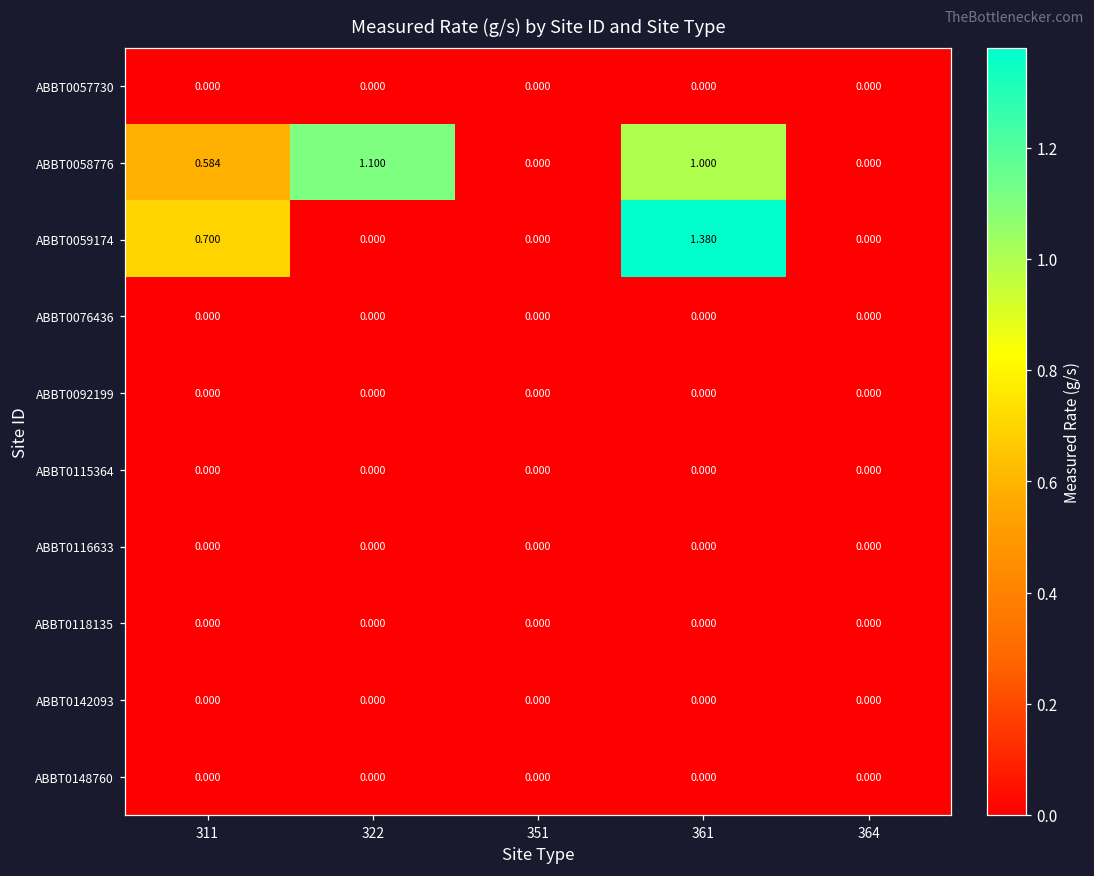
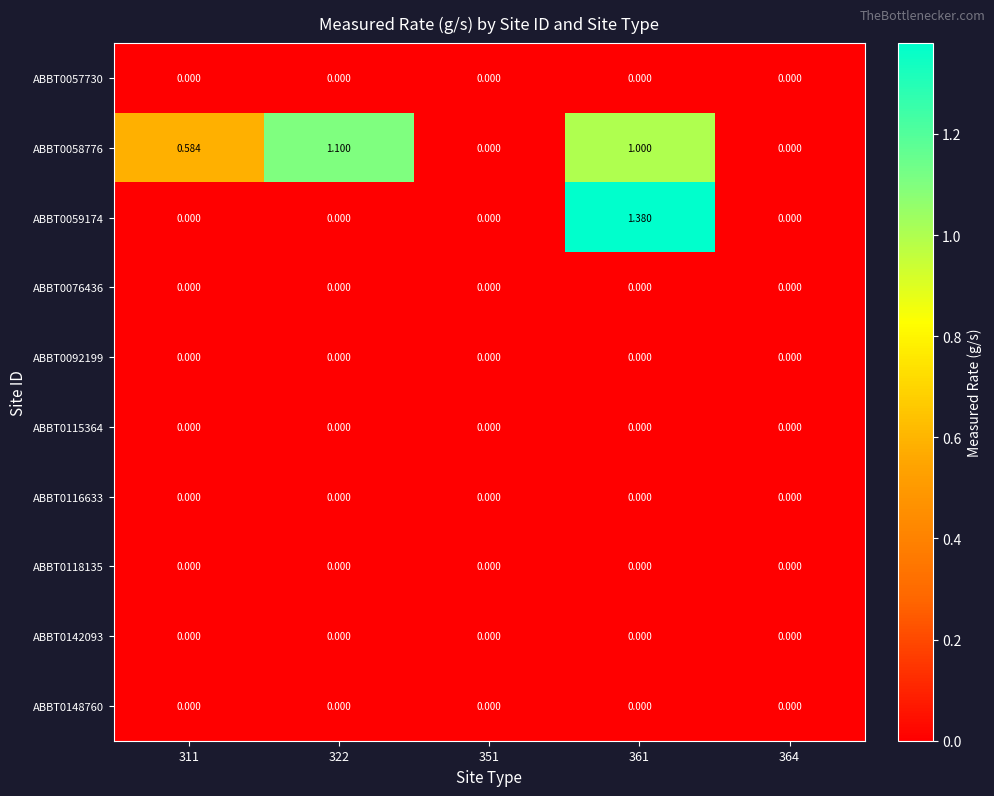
  {
    "ABBT0057730": {
      "311": 0.000,
      "322": 0.000,
      "351": 0.000,
      "361": 0.000,
      "364": 0.000
    },
    "ABBT0058776": {
      "311": 0.584,
      "322": 1.100,
      "351": 0.000,
      "361": 1.000,
      "364": 0.000
    },
    "ABBT0059174": {
-     "311": 0.700,
+     "311": 0.000,
      "322": 0.000,
      "351": 0.000,
      "361": 1.380,
      "364": 0.000
    },
    "ABBT0076436": {
      "311": 0.000,
      "322": 0.000,
      "351": 0.000,
      "361": 0.000,
      "364": 0.000
    },
    "ABBT0092199": {
      "311": 0.000,
      "322": 0.000,
      "351": 0.000,
      "361": 0.000,
      "364": 0.000
    },
    "ABBT0115364": {
      "311": 0.000,
      "322": 0.000,
      "351": 0.000,
      "361": 0.000,
      "364": 0.000
    },
    "ABBT0116633": {
      "311": 0.000,
      "322": 0.000,
      "351": 0.000,
      "361": 0.000,
      "364": 0.000
    },
    "ABBT0118135": {
      "311": 0.000,
      "322": 0.000,
      "351": 0.000,
      "361": 0.000,
      "364": 0.000
    },
    "ABBT0142093": {
      "311": 0.000,
      "322": 0.000,
      "351": 0.000,
      "361": 0.000,
      "364": 0.000
    },
    "ABBT0148760": {
      "311": 0.000,
      "322": 0.000,
      "351": 0.000,
      "361": 0.000,
      "364": 0.000
    }
  }
